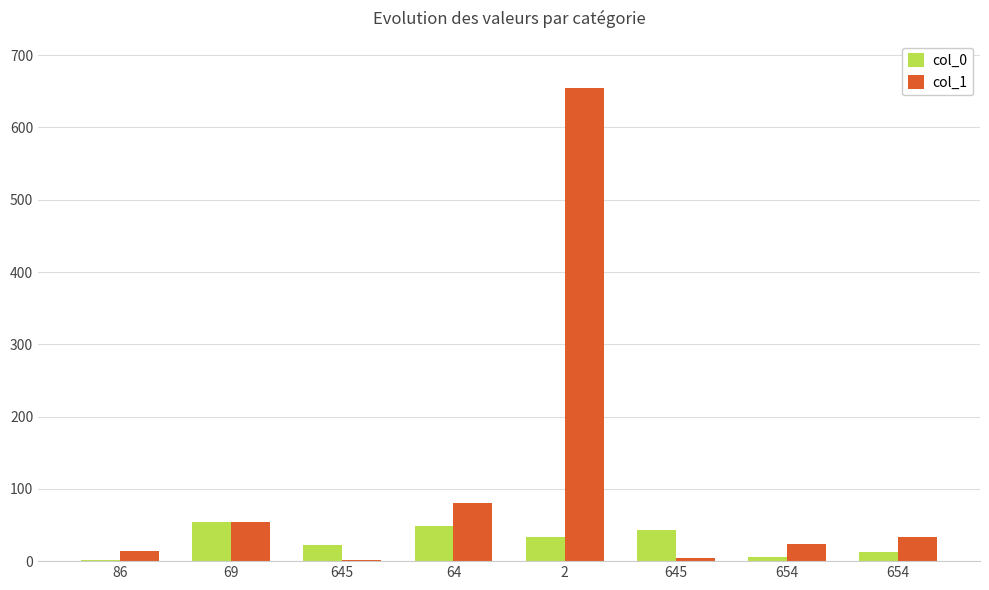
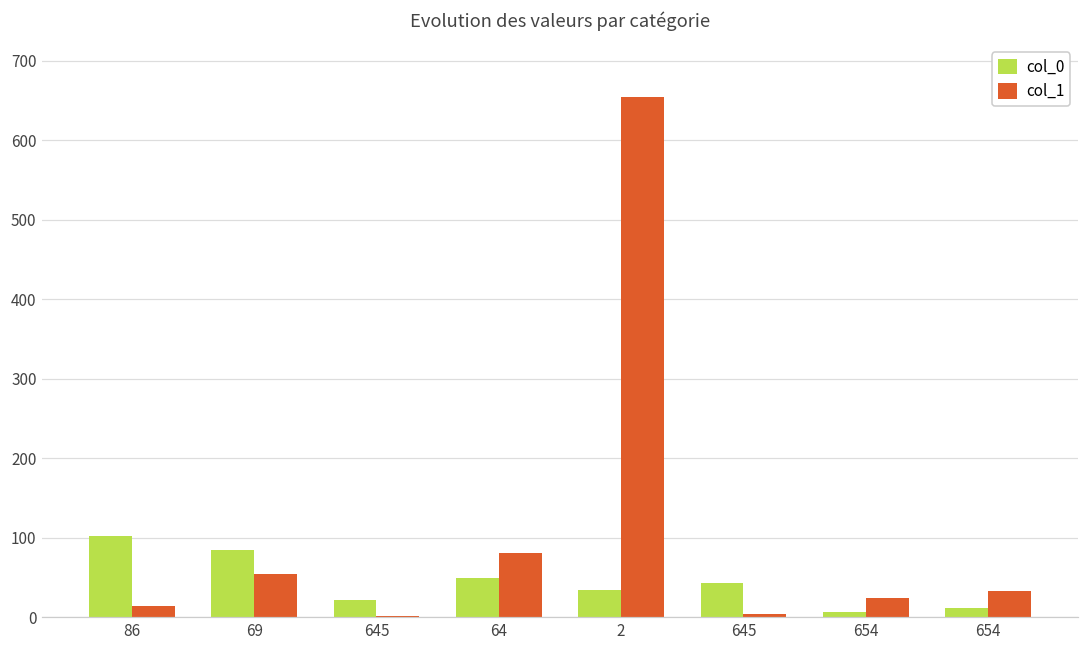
  {
    "col_0": {
-     "86": 0,
-     "69": 50,
+     "86": 100,
+     "69": 80,
      "64": 50,
      "2": 30
    },
    "col_1": {
      "86": 10,
      "69": 50,
      "64": 80,
      "2": 650
    }
  }
